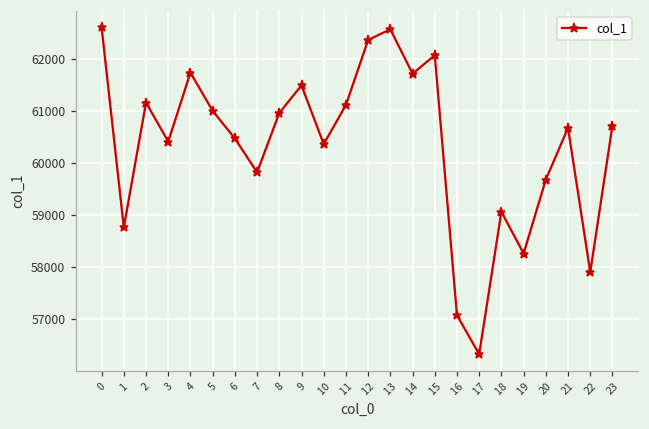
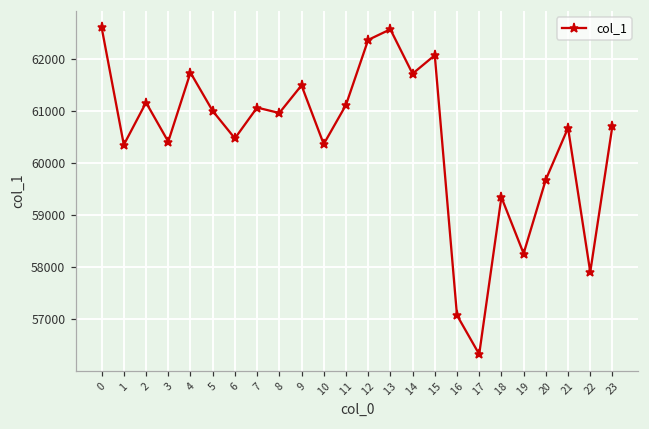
  {
    "0": 62600,
-   "1": 58800,
+   "1": 60300,
    "2": 61200,
    "3": 60400,
    "4": 61700,
    "5": 61000,
    "6": 60500,
-   "7": 59800,
+   "7": 61100,
    "8": 61000,
    "9": 61500,
    "10": 60400,
    "11": 61100,
    "12": 62400,
    "13": 62600,
    "14": 61700,
    "15": 62100,
    "16": 57100,
    "17": 56300,
-   "18": 59100,
+   "18": 59300,
    "19": 58300,
    "20": 59700,
    "21": 60700,
    "22": 57900,
    "23": 60700
  }
